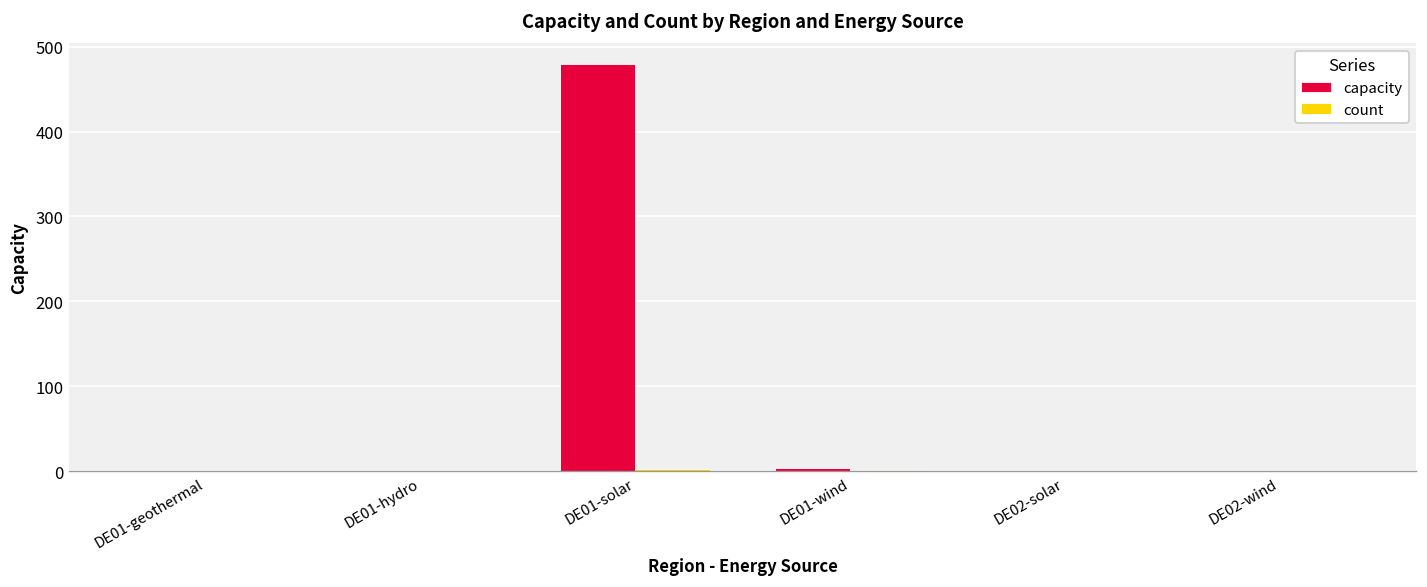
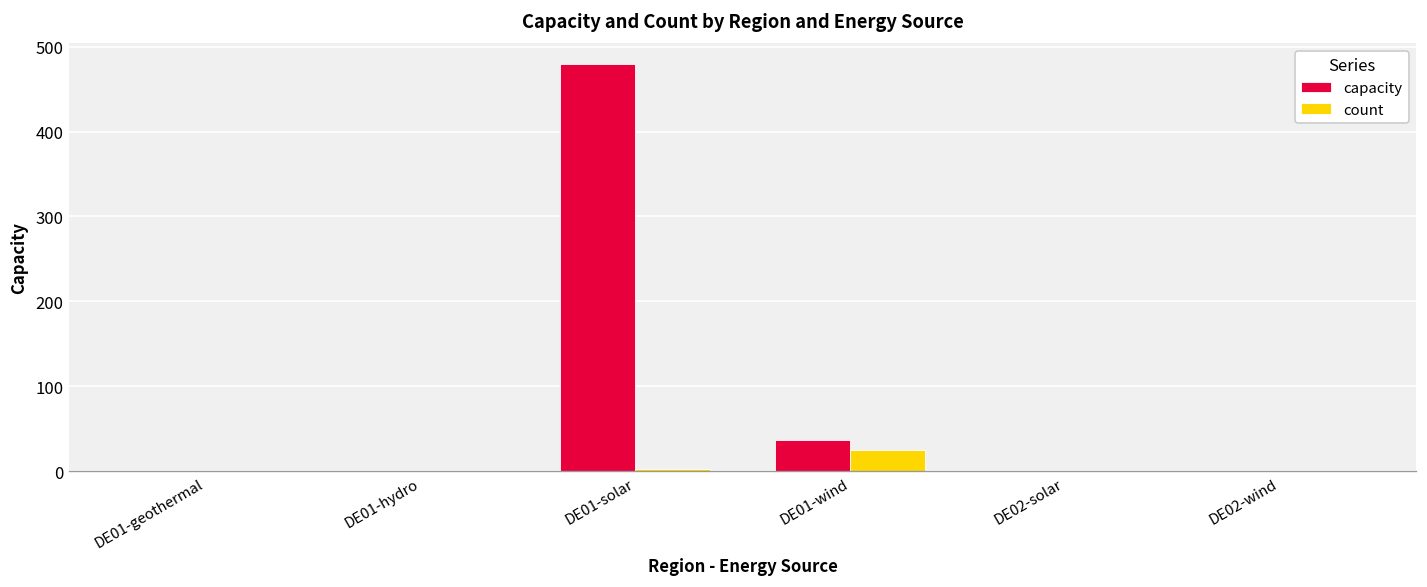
  {
    "capacity": {
      "DE01-geothermal": 0,
      "DE01-hydro": 0,
      "DE01-solar": 480,
-     "DE01-wind": 0,
+     "DE01-wind": 40,
      "DE02-solar": 0,
      "DE02-wind": 0
    },
    "count": {
      "DE01-geothermal": 0,
      "DE01-hydro": 0,
-     "DE01-wind": 0,
+     "DE01-wind": 30,
      "DE02-solar": 0,
      "DE02-wind": 0
    }
  }
